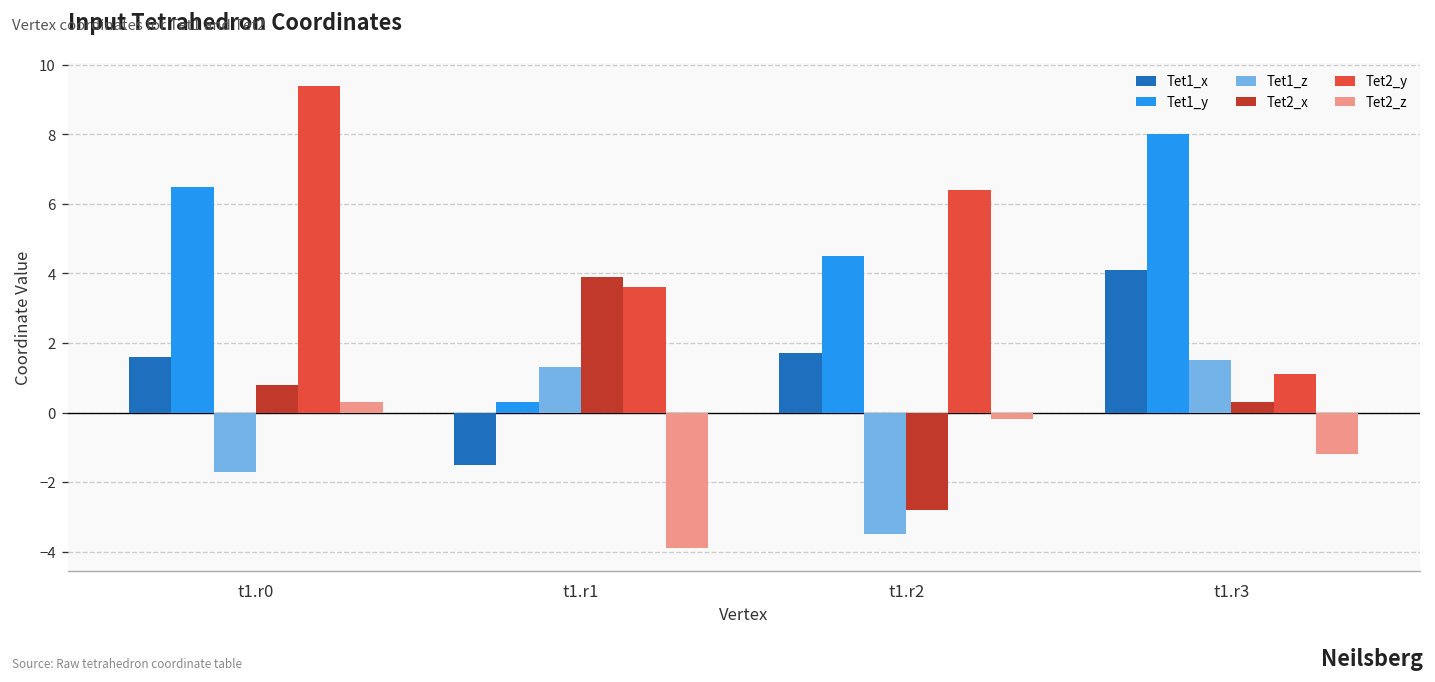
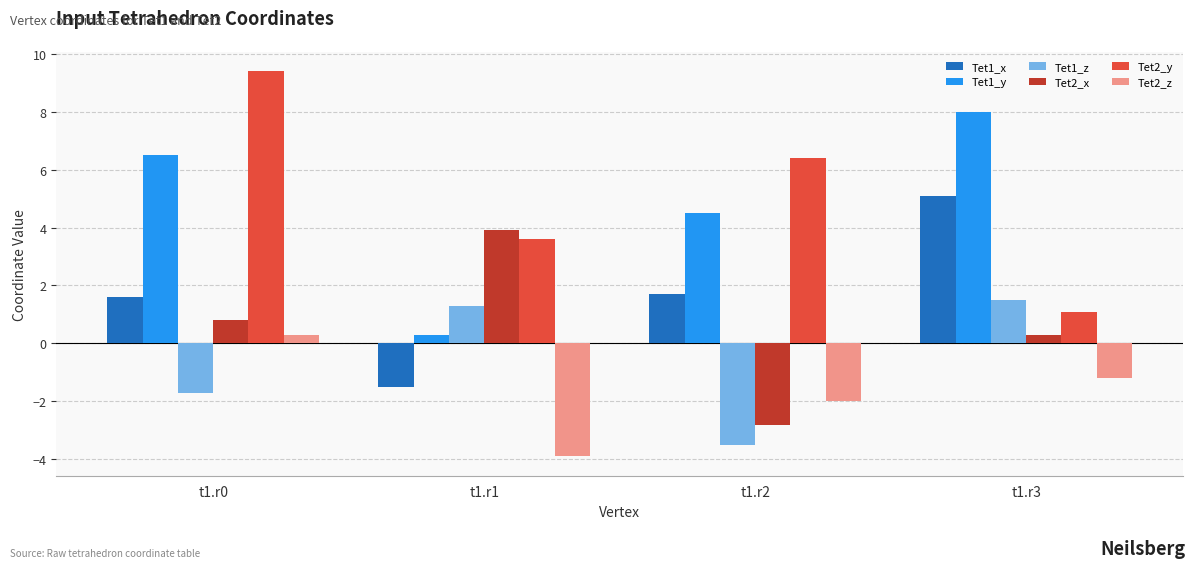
  {
    "Tet1_x": {
      "t1.r0": 1.6,
      "t1.r1": -1.5,
      "t1.r2": 1.7,
-     "t1.r3": 4.1
+     "t1.r3": 5.1
    },
    "Tet1_y": {
      "t1.r0": 6.5,
      "t1.r1": 0.3,
      "t1.r2": 4.5,
      "t1.r3": 8.0
    },
    "Tet1_z": {
      "t1.r0": -1.7,
      "t1.r1": 1.3,
      "t1.r2": -3.5,
      "t1.r3": 1.5
    },
    "Tet2_z": {
      "t1.r0": 0.3,
      "t1.r1": -3.9,
-     "t1.r2": -0.2,
+     "t1.r2": -2.0,
      "t1.r3": -1.2
    }
  }
